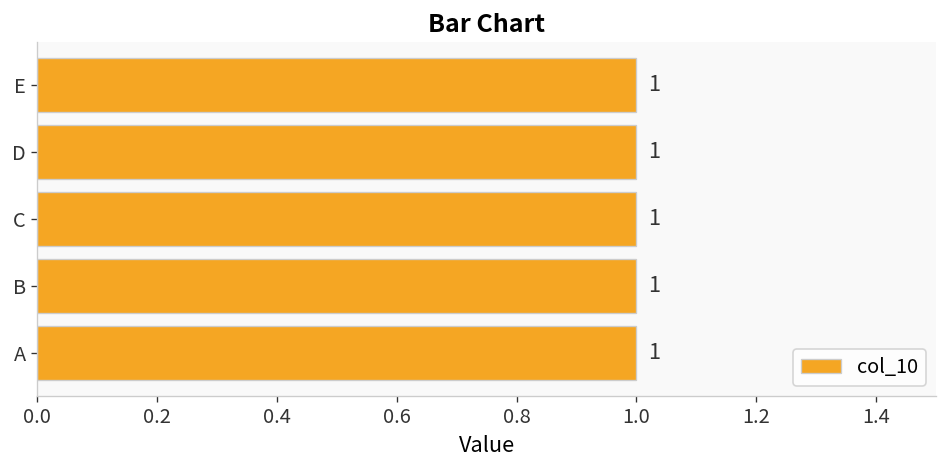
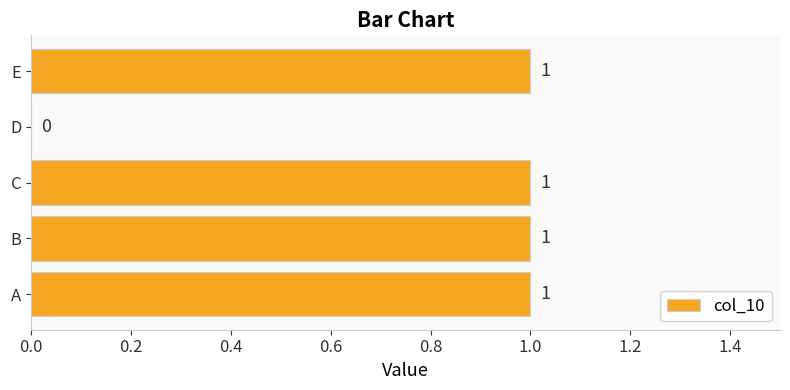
  {
    "E": 1,
-   "D": 1,
+   "D": 0,
    "C": 1,
    "B": 1,
    "A": 1
  }
